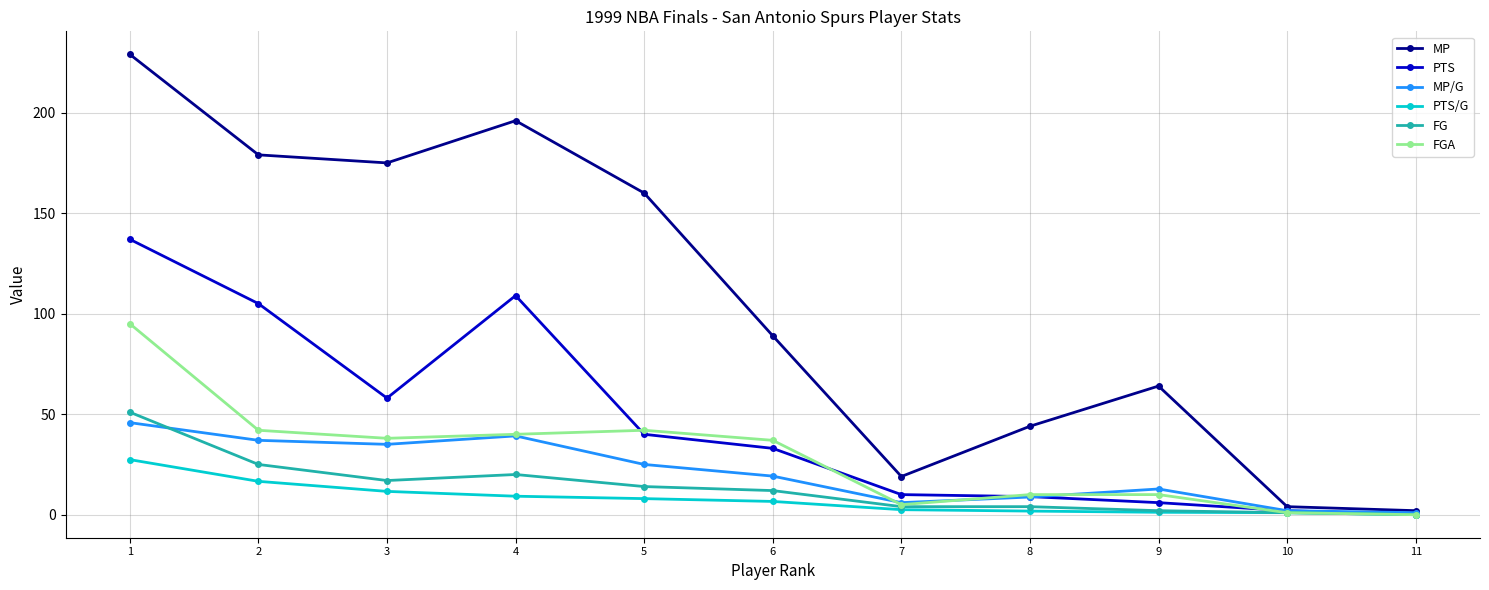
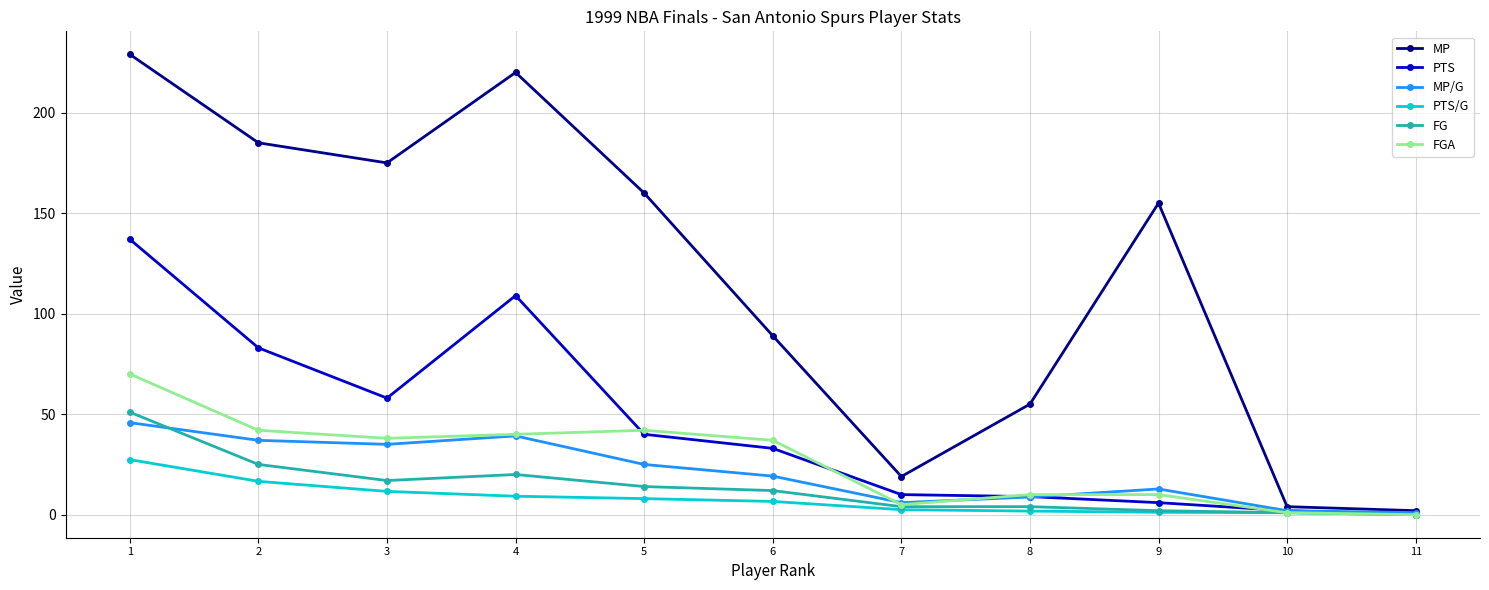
  {
    "MP": {
      "1": 229,
-     "2": 179,
+     "2": 185,
      "3": 175,
-     "4": 196,
+     "4": 220,
      "5": 160,
      "6": 89,
      "7": 19,
-     "8": 44,
-     "9": 64,
+     "8": 55,
+     "9": 155,
      "10": 4
    },
    "PTS": {
      "1": 137,
-     "2": 105,
+     "2": 83,
      "3": 58,
      "4": 109,
      "5": 40,
      "6": 33,
      "7": 10,
      "9": 6
    },
    "MP/G": {
      "1": 46,
      "2": 37,
      "3": 35,
      "5": 25,
      "6": 19,
      "9": 13
    },
    "FGA": {
-     "1": 95,
+     "1": 70,
      "2": 42,
      "3": 38,
      "5": 42,
      "6": 37,
      "9": 10
    }
  }
